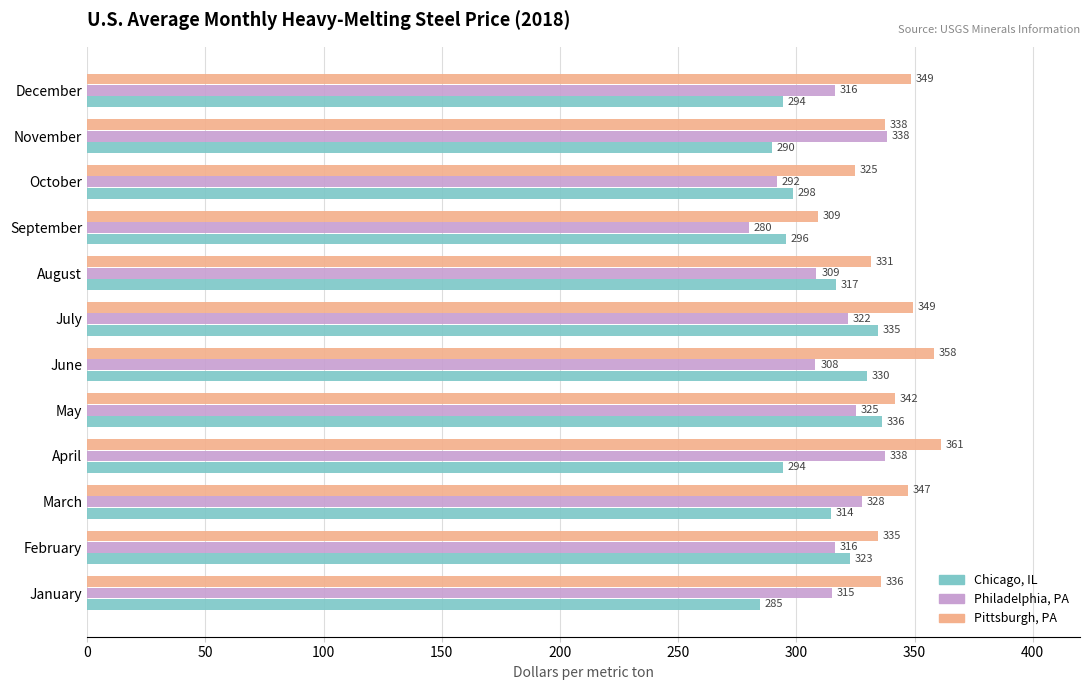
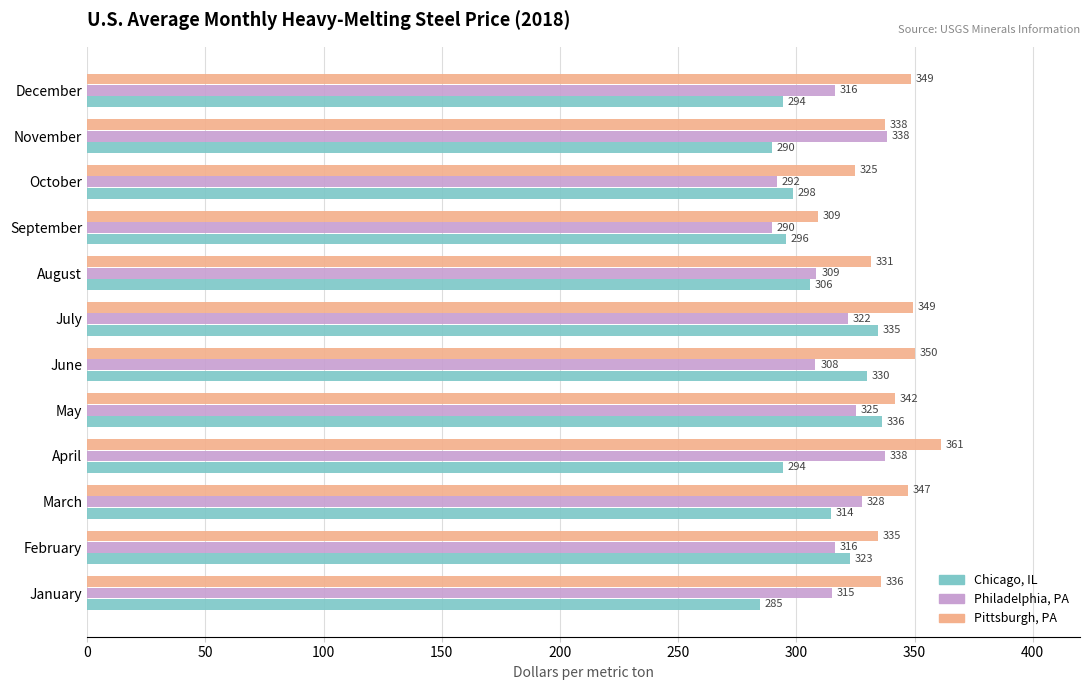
  {
    "Chicago, IL": {
      "December": 294,
      "November": 290,
      "October": 298,
      "September": 296,
-     "August": 317,
+     "August": 306,
      "July": 335,
      "June": 330,
      "May": 336,
      "April": 294,
      "March": 314,
      "February": 323,
      "January": 285
    },
    "Philadelphia, PA": {
      "December": 316,
      "November": 338,
      "October": 292,
-     "September": 280,
+     "September": 290,
      "August": 309,
      "July": 322,
      "June": 308,
      "May": 325,
      "April": 338,
      "March": 328,
      "February": 316,
      "January": 315
    },
    "Pittsburgh, PA": {
      "December": 349,
      "November": 338,
      "October": 325,
      "September": 309,
      "August": 331,
      "July": 349,
-     "June": 358,
+     "June": 350,
      "May": 342,
      "April": 361,
      "March": 347,
      "February": 335,
      "January": 336
    }
  }
